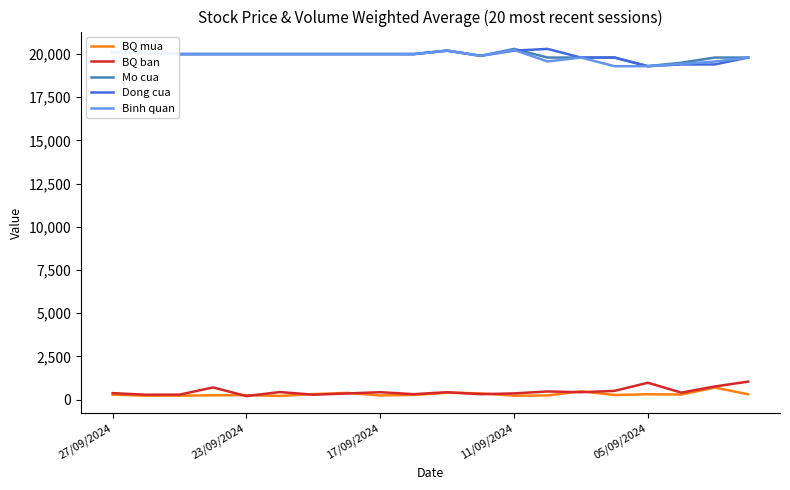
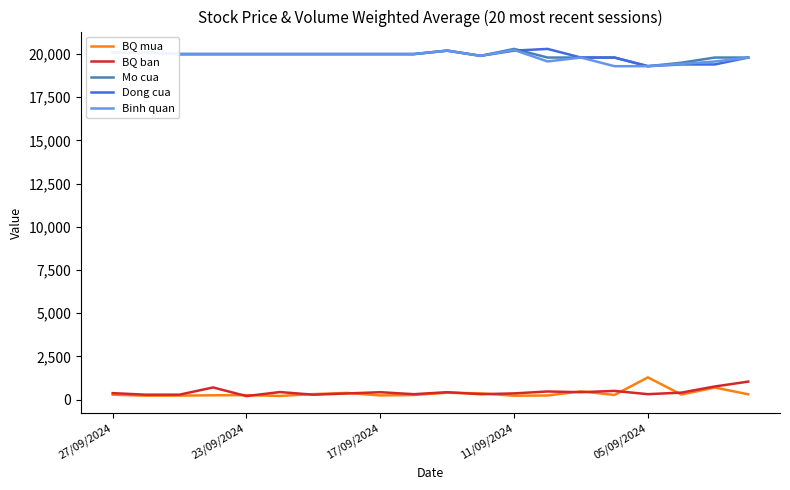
  {
    "BQ mua": {
      "17/09/2024": "200",
-     "05/09/2024": "300"
+     "05/09/2024": "1,300"
    },
    "BQ ban": {
      "17/09/2024": "400",
-     "05/09/2024": "1,000"
+     "05/09/2024": "300"
    }
  }
